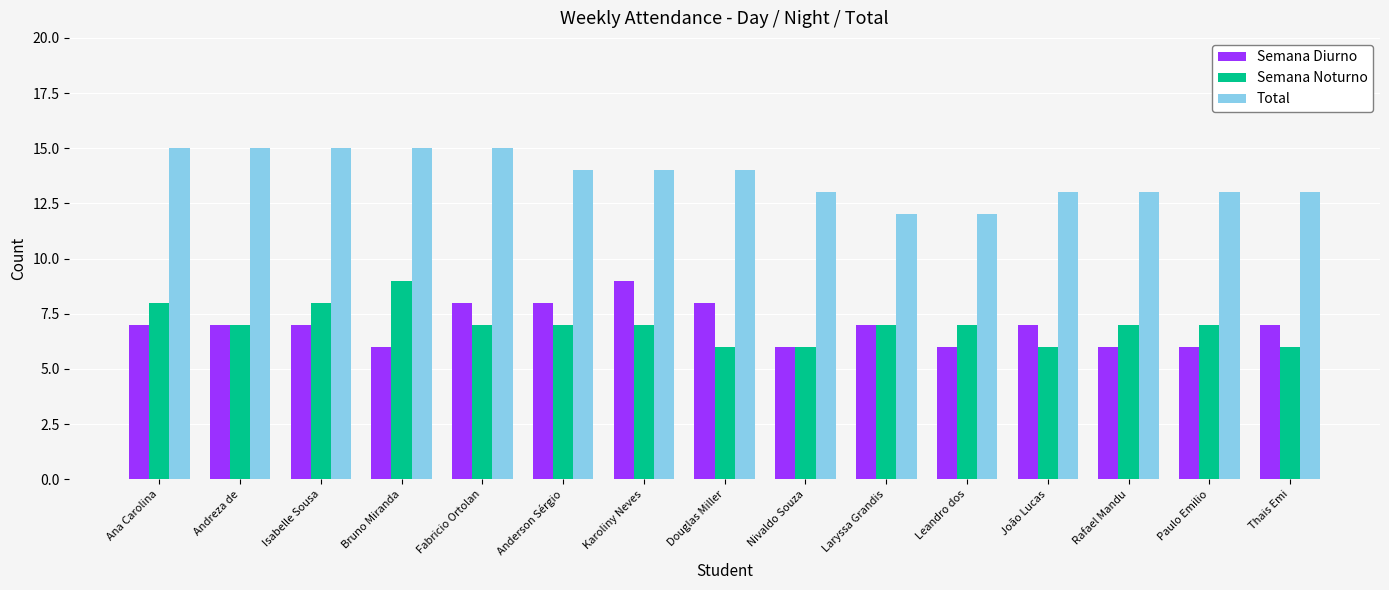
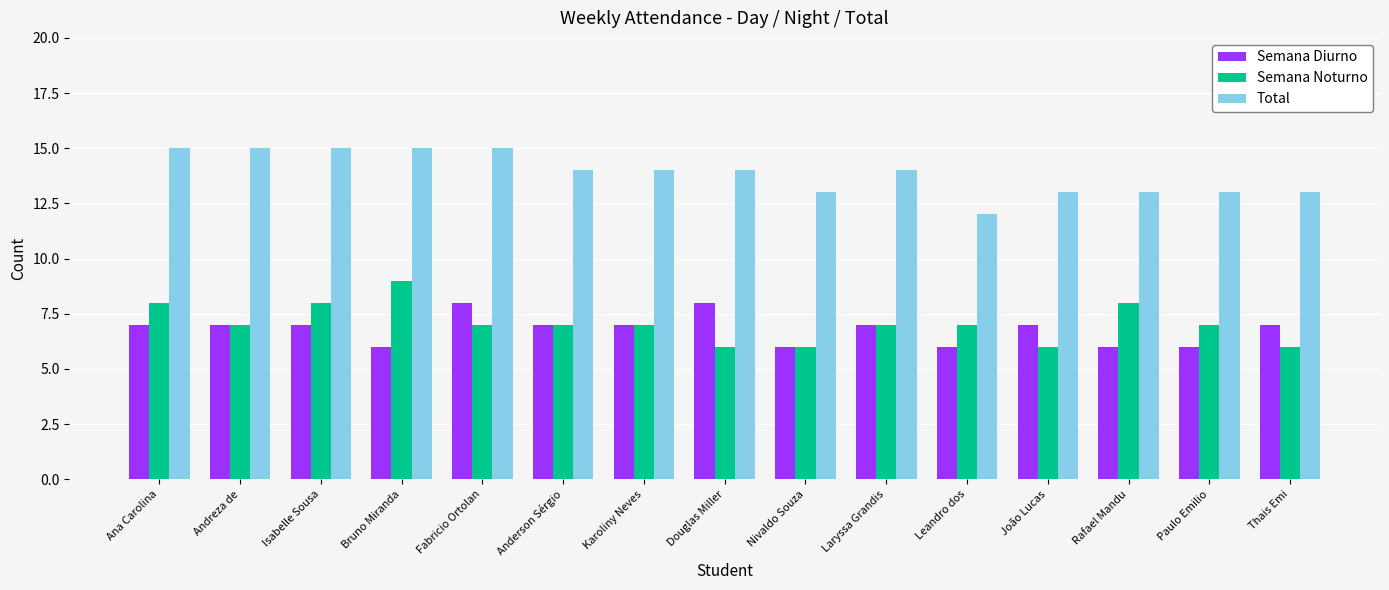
  {
    "Semana Diurno": {
      "Ana Carolina": 7,
      "Andreza de": 7,
      "Isabelle Sousa": 7,
      "Bruno Miranda": 6,
      "Fabricio Ortolan": 8,
-     "Anderson Sérgio": 8,
-     "Karoliny Neves": 9,
+     "Anderson Sérgio": 7,
+     "Karoliny Neves": 7,
      "Douglas Miller": 8,
      "Nivaldo Souza": 6,
      "Laryssa Grandis": 7,
      "Leandro dos": 6,
      "João Lucas": 7,
      "Rafael Mandu": 6,
      "Paulo Emilio": 6,
      "Thais Emi": 7
    },
    "Semana Noturno": {
      "Ana Carolina": 8,
      "Andreza de": 7,
      "Isabelle Sousa": 8,
      "Bruno Miranda": 9,
      "Fabricio Ortolan": 7,
      "Anderson Sérgio": 7,
      "Karoliny Neves": 7,
      "Douglas Miller": 6,
      "Nivaldo Souza": 6,
      "Laryssa Grandis": 7,
      "Leandro dos": 7,
      "João Lucas": 6,
-     "Rafael Mandu": 7,
+     "Rafael Mandu": 8,
      "Paulo Emilio": 7,
      "Thais Emi": 6
    },
    "Total": {
      "Ana Carolina": 15,
      "Andreza de": 15,
      "Isabelle Sousa": 15,
      "Bruno Miranda": 15,
      "Fabricio Ortolan": 15,
      "Anderson Sérgio": 14,
      "Karoliny Neves": 14,
      "Douglas Miller": 14,
      "Nivaldo Souza": 13,
-     "Laryssa Grandis": 12,
+     "Laryssa Grandis": 14,
      "Leandro dos": 12,
      "João Lucas": 13,
      "Rafael Mandu": 13,
      "Paulo Emilio": 13,
      "Thais Emi": 13
    }
  }
